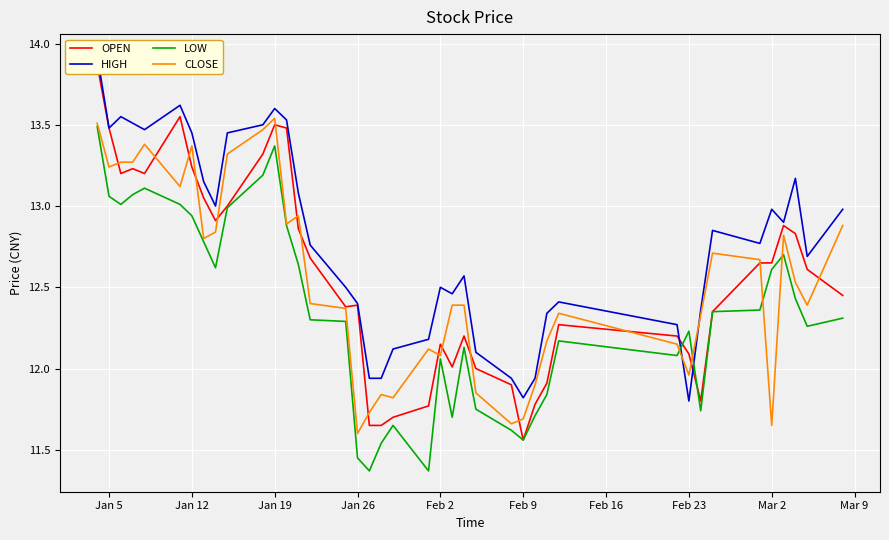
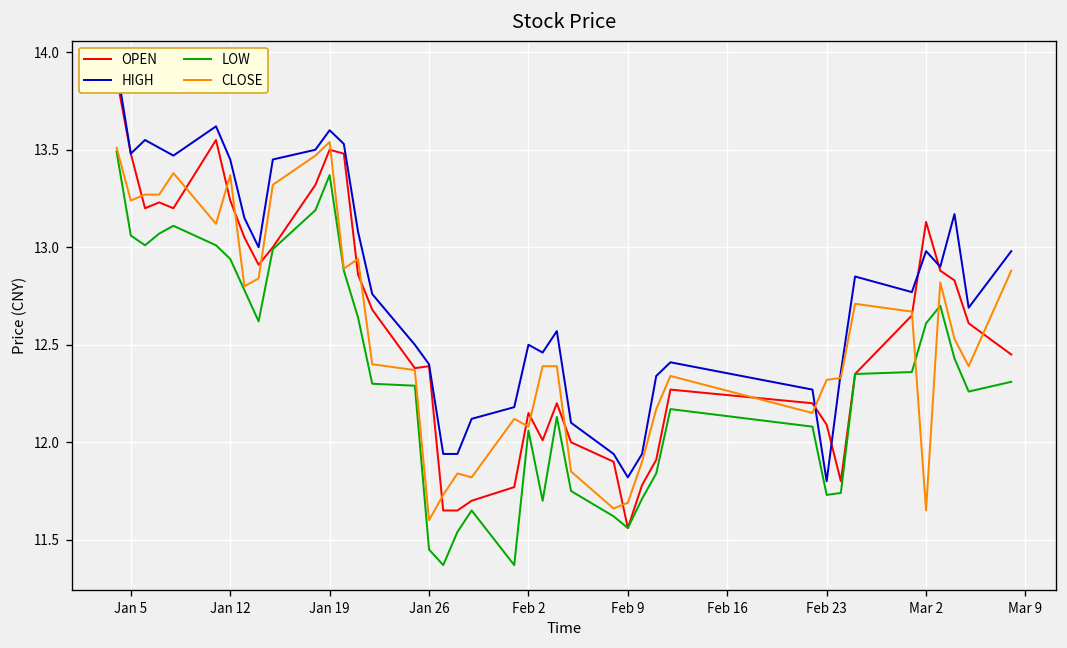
  {
    "OPEN": {
      "Jan 12": 13.24,
      "Jan 19": 13.50,
      "Feb 2": 12.15,
      "Feb 23": 12.09,
-     "Mar 2": 12.65
+     "Mar 2": 13.13
    },
    "HIGH": {
      "Jan 12": 13.45,
      "Jan 19": 13.60,
      "Feb 2": 12.50,
      "Feb 9": 11.82,
      "Feb 23": 11.80,
      "Mar 2": 12.98
    },
    "LOW": {
      "Jan 5": 13.06,
      "Jan 12": 12.94,
      "Jan 19": 13.37,
      "Jan 26": 11.45,
      "Feb 2": 12.06,
-     "Feb 23": 12.23,
+     "Feb 23": 11.73,
      "Mar 2": 12.61
    },
    "CLOSE": {
      "Jan 5": 13.24,
      "Jan 12": 13.37,
      "Jan 19": 13.54,
      "Jan 26": 11.60,
      "Feb 2": 12.08,
      "Feb 9": 11.69,
-     "Feb 23": 11.96,
+     "Feb 23": 12.32,
      "Mar 2": 11.65
    }
  }
